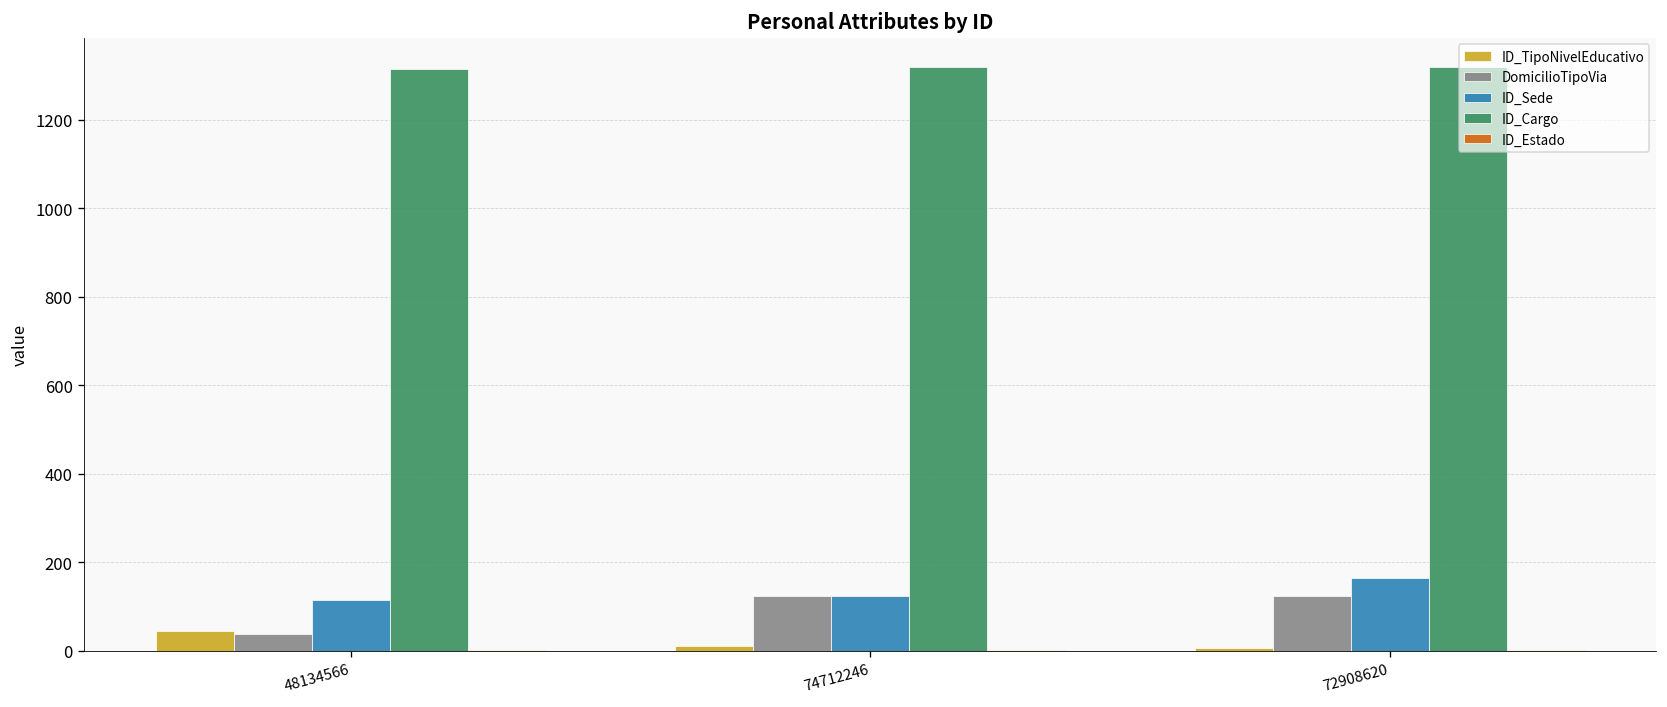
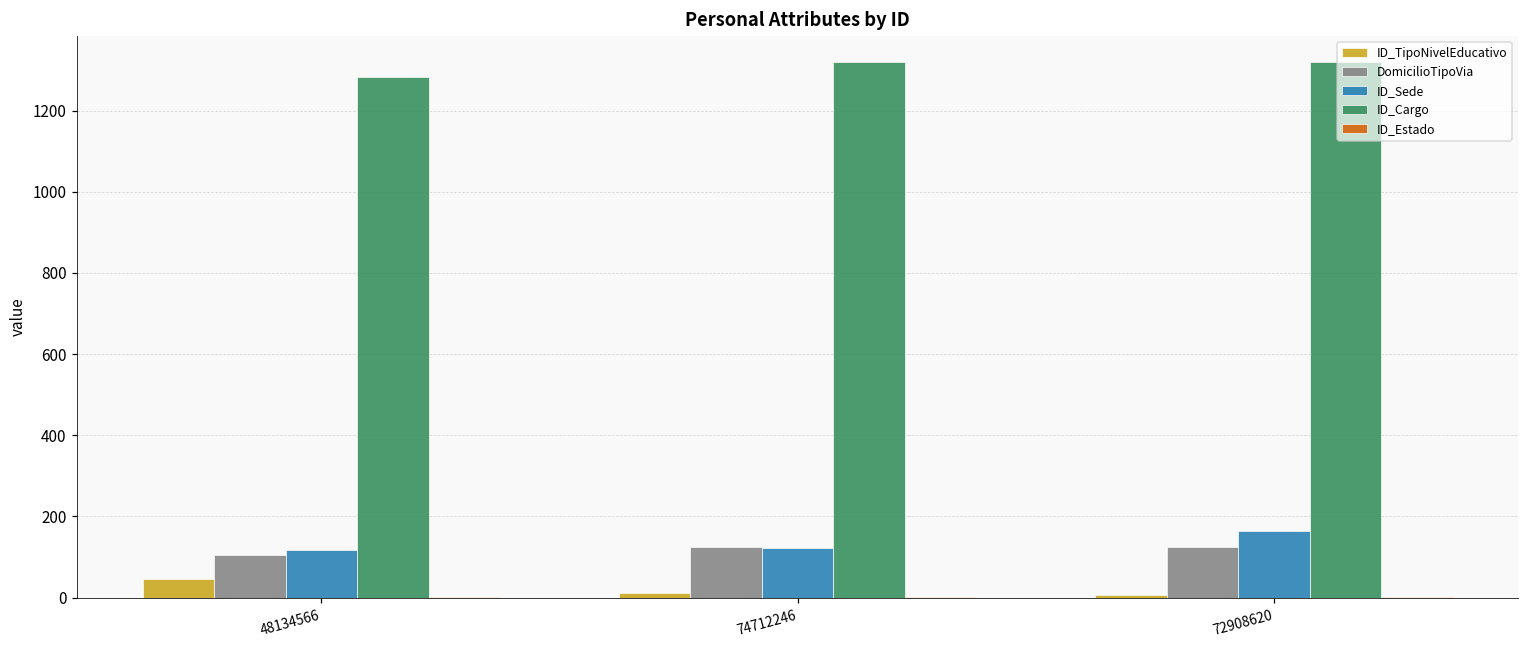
  {
    "ID_TipoNivelEducativo": {
      "48134566": 50,
      "74712246": 10,
      "72908620": 10
    },
    "DomicilioTipoVia": {
-     "48134566": 40,
+     "48134566": 110,
      "74712246": 120,
      "72908620": 120
    },
    "ID_Sede": {
      "48134566": 120,
      "74712246": 120,
      "72908620": 160
    },
    "ID_Cargo": {
-     "48134566": 1310,
+     "48134566": 1280,
      "74712246": 1320
    }
  }
